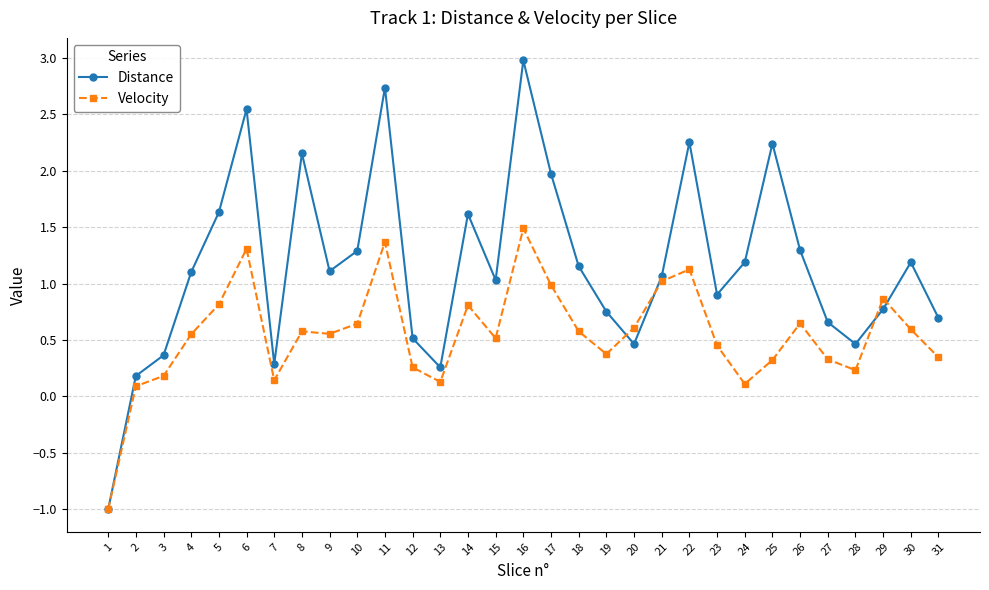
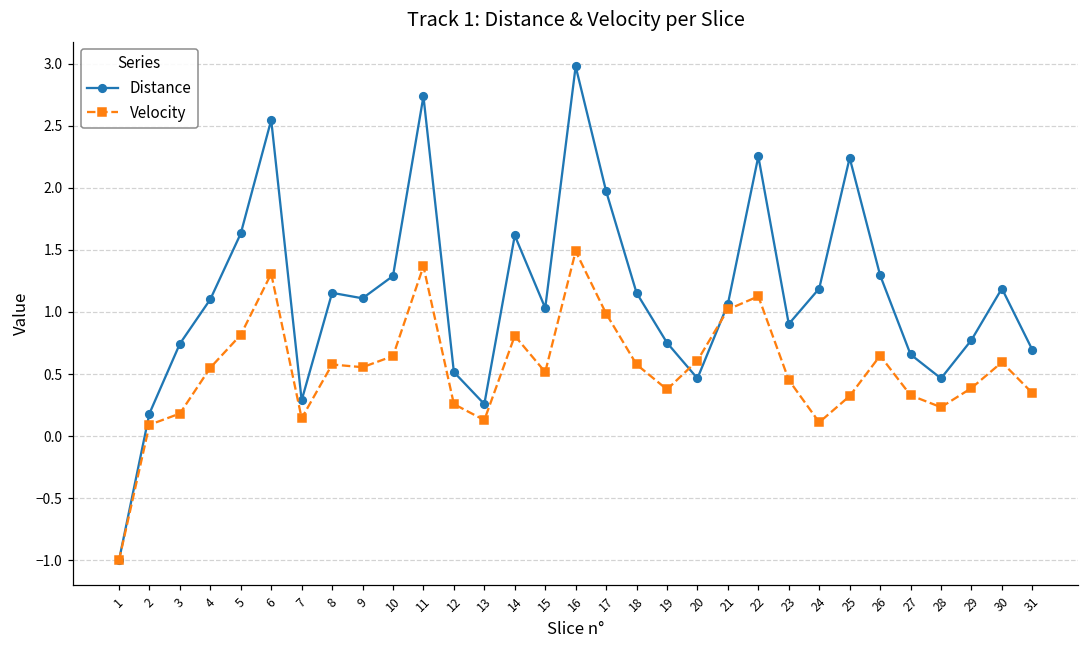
  {
    "Distance": {
      "2": 0.18,
-     "3": 0.37,
+     "3": 0.74,
      "4": 1.10,
      "5": 1.63,
      "6": 2.55,
      "7": 0.29,
-     "8": 2.15,
+     "8": 1.15,
      "9": 1.11,
      "10": 1.29,
      "11": 2.74,
      "12": 0.52,
      "13": 0.26,
      "14": 1.62,
      "15": 1.03,
      "16": 2.98,
      "17": 1.97,
      "18": 1.15,
      "19": 0.75,
      "20": 0.47,
      "21": 1.06,
      "22": 2.25,
      "23": 0.90,
      "24": 1.19,
      "25": 2.24,
      "26": 1.30,
      "27": 0.66,
      "28": 0.47,
      "29": 0.77,
      "30": 1.19,
      "31": 0.70
    },
    "Velocity": {
      "2": 0.09,
      "3": 0.18,
      "4": 0.55,
      "5": 0.82,
      "6": 1.31,
      "7": 0.14,
      "8": 0.58,
      "9": 0.56,
      "10": 0.65,
      "11": 1.37,
      "12": 0.26,
      "13": 0.13,
      "14": 0.81,
      "15": 0.52,
      "16": 1.49,
      "17": 0.99,
      "18": 0.58,
      "19": 0.38,
      "20": 0.61,
      "21": 1.02,
      "22": 1.13,
      "23": 0.45,
      "24": 0.11,
      "25": 0.32,
      "26": 0.65,
      "27": 0.33,
      "28": 0.23,
-     "29": 0.87,
+     "29": 0.39,
      "30": 0.60,
      "31": 0.35
    }
  }
